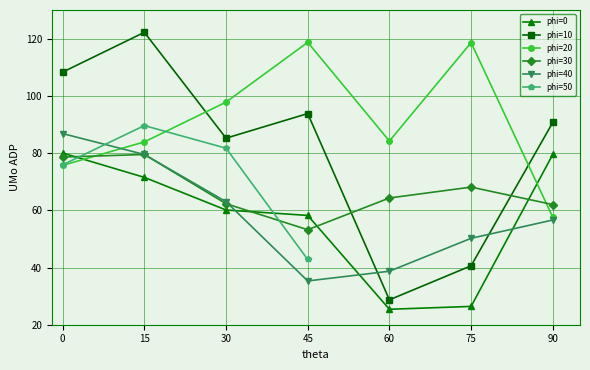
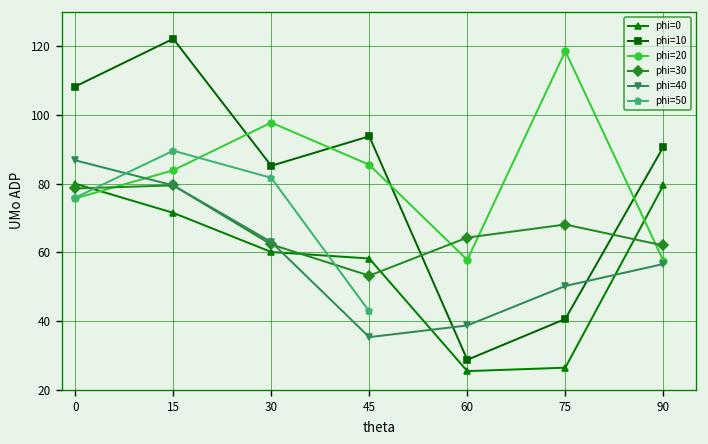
  {
    "phi=20": {
      "15": 84,
      "30": 98,
-     "45": 119,
-     "60": 84,
+     "45": 86,
+     "60": 58,
      "75": 119,
      "90": 58
    }
  }
